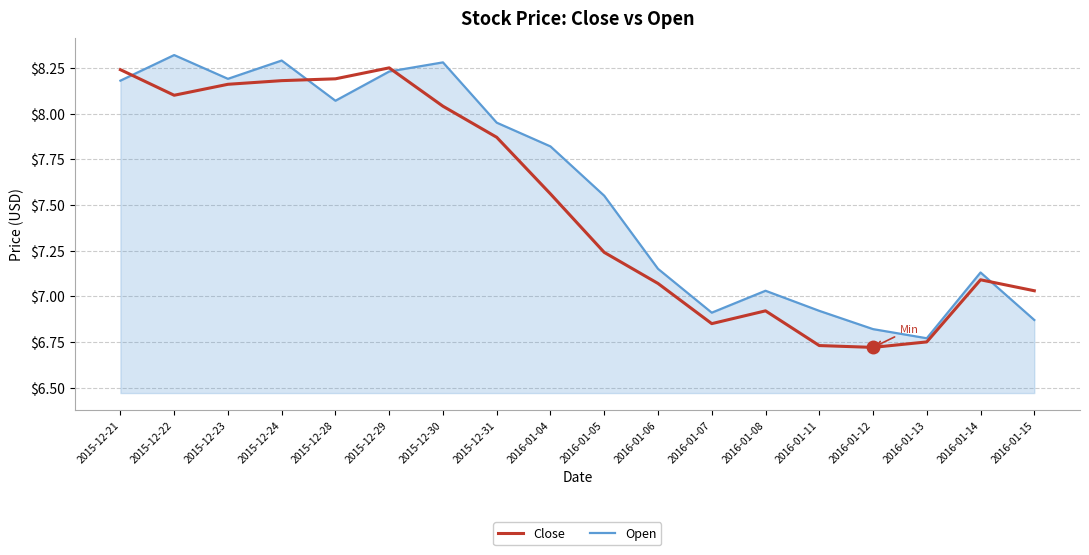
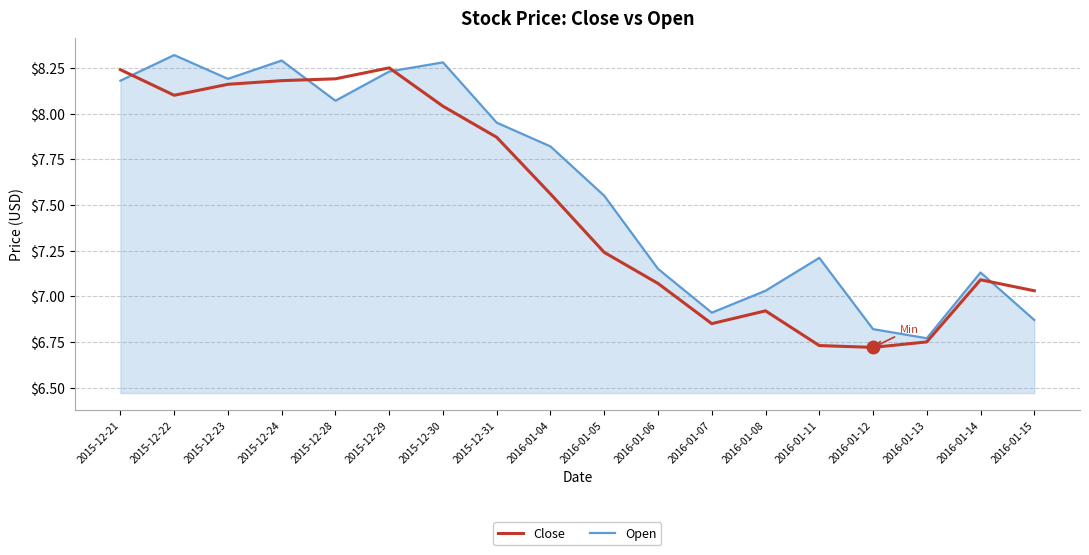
  {
    "Open": {
      "2015-12-21": "$8.18",
      "2015-12-22": "$8.32",
      "2015-12-23": "$8.19",
      "2015-12-24": "$8.29",
      "2015-12-28": "$8.07",
      "2015-12-29": "$8.23",
      "2015-12-30": "$8.28",
      "2015-12-31": "$7.95",
      "2016-01-04": "$7.82",
      "2016-01-05": "$7.55",
      "2016-01-06": "$7.15",
      "2016-01-07": "$6.91",
      "2016-01-08": "$7.03",
-     "2016-01-11": "$6.92",
+     "2016-01-11": "$7.21",
      "2016-01-12": "$6.82",
      "2016-01-13": "$6.77",
      "2016-01-14": "$7.13",
      "2016-01-15": "$6.87"
    }
  }
